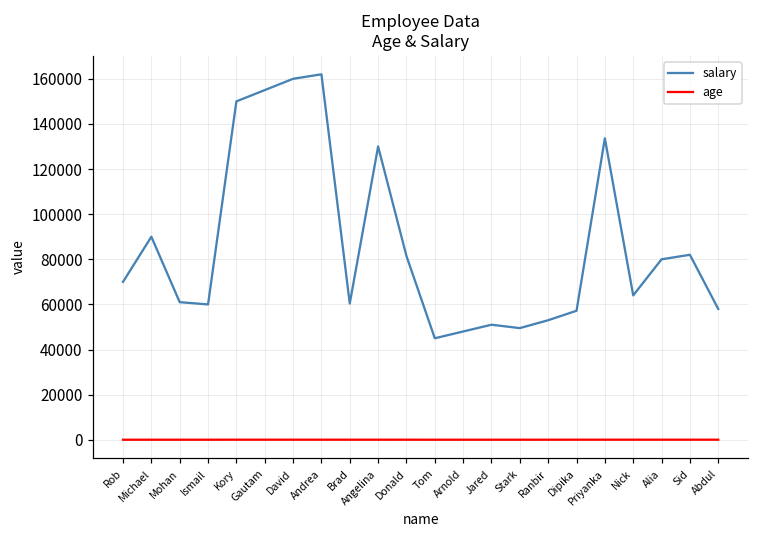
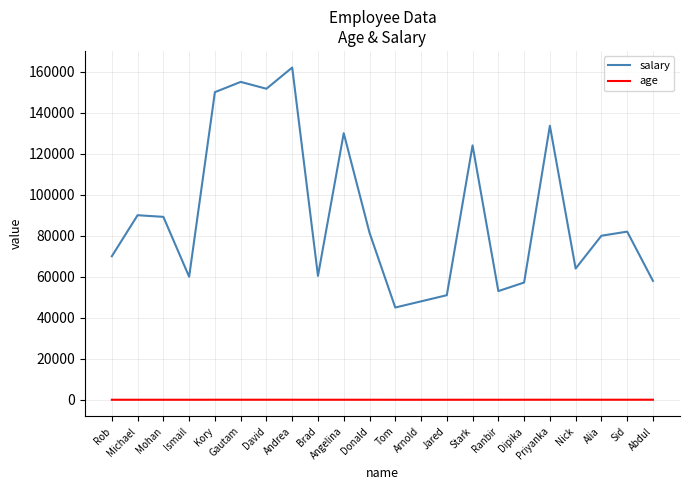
  {
    "salary": {
      "Rob": 70000,
      "Michael": 90000,
-     "Mohan": 61000,
+     "Mohan": 89000,
      "Ismail": 60000,
      "Kory": 150000,
      "Gautam": 155000,
-     "David": 160000,
+     "David": 152000,
      "Andrea": 162000,
      "Brad": 60000,
      "Angelina": 130000,
      "Donald": 81000,
      "Tom": 45000,
      "Arnold": 48000,
      "Jared": 51000,
-     "Stark": 50000,
+     "Stark": 124000,
      "Ranbir": 53000,
      "Dipika": 57000,
      "Priyanka": 134000,
      "Nick": 64000,
      "Alia": 80000,
      "Sid": 82000,
      "Abdul": 58000
    },
    "age": {
      "Rob": 0,
      "Michael": 0,
      "Mohan": 0,
      "Ismail": 0,
      "Kory": 0,
      "Gautam": 0,
      "David": 0,
      "Andrea": 0,
      "Brad": 0,
      "Angelina": 0,
      "Donald": 0,
      "Tom": 0,
      "Arnold": 0,
      "Jared": 0,
      "Stark": 0,
      "Ranbir": 0,
      "Dipika": 0,
      "Priyanka": 0,
      "Nick": 0,
      "Alia": 0,
      "Sid": 0,
      "Abdul": 0
    }
  }
